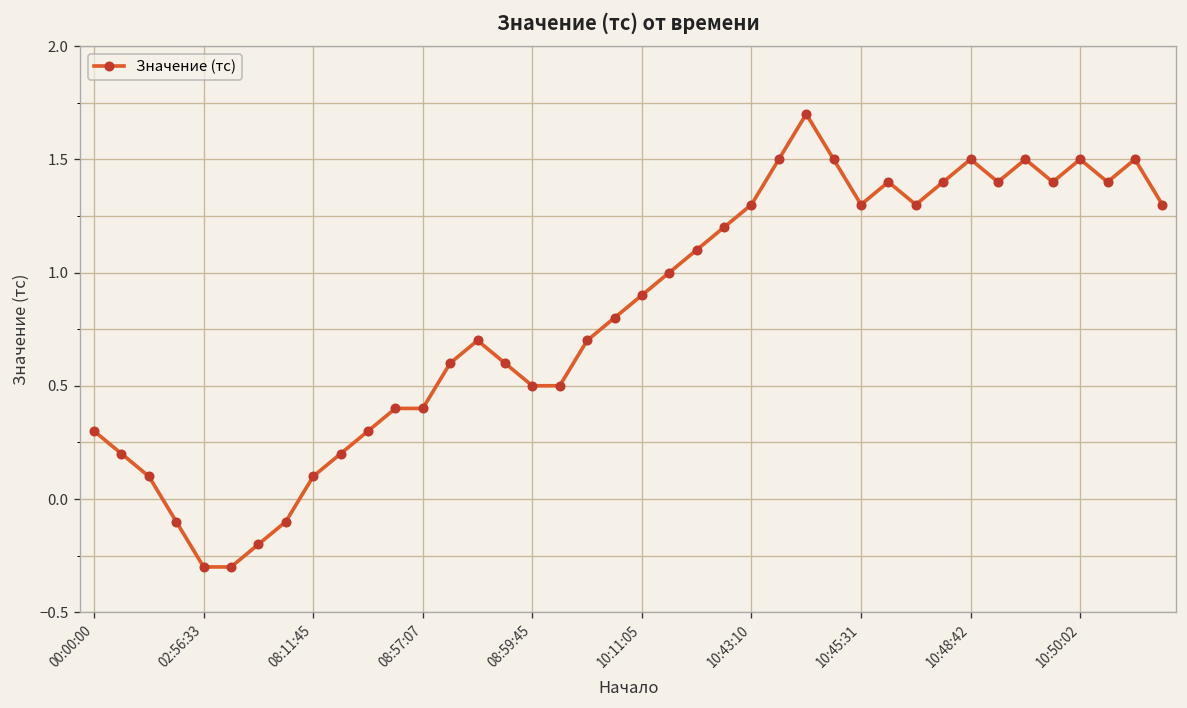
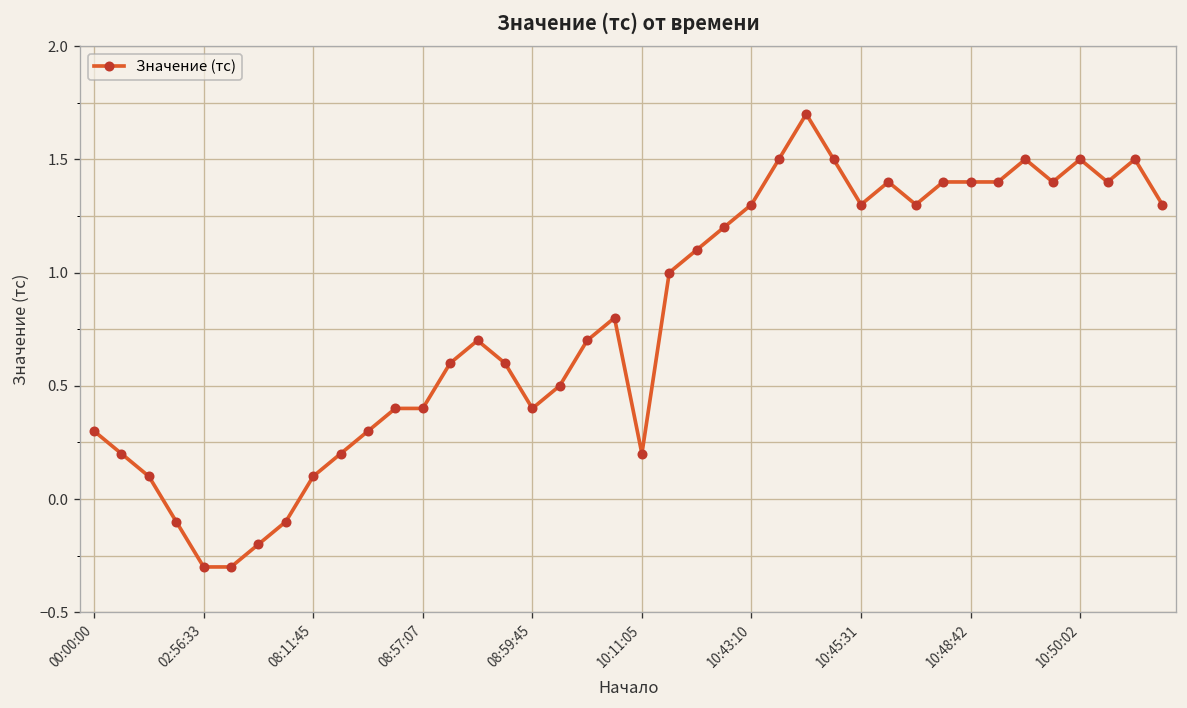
  {
    "00:00:00": 0.3,
    "02:56:33": -0.3,
    "08:11:45": 0.1,
    "08:57:07": 0.4,
-   "08:59:45": 0.5,
-   "10:11:05": 0.9,
+   "08:59:45": 0.4,
+   "10:11:05": 0.2,
    "10:43:10": 1.3,
    "10:45:31": 1.3,
-   "10:48:42": 1.5,
+   "10:48:42": 1.4,
    "10:50:02": 1.5
  }
